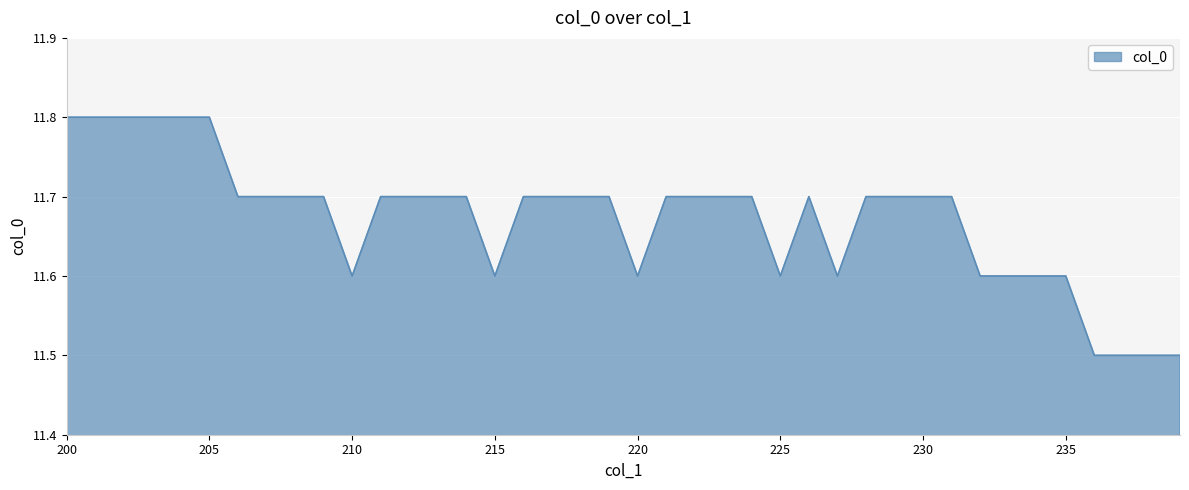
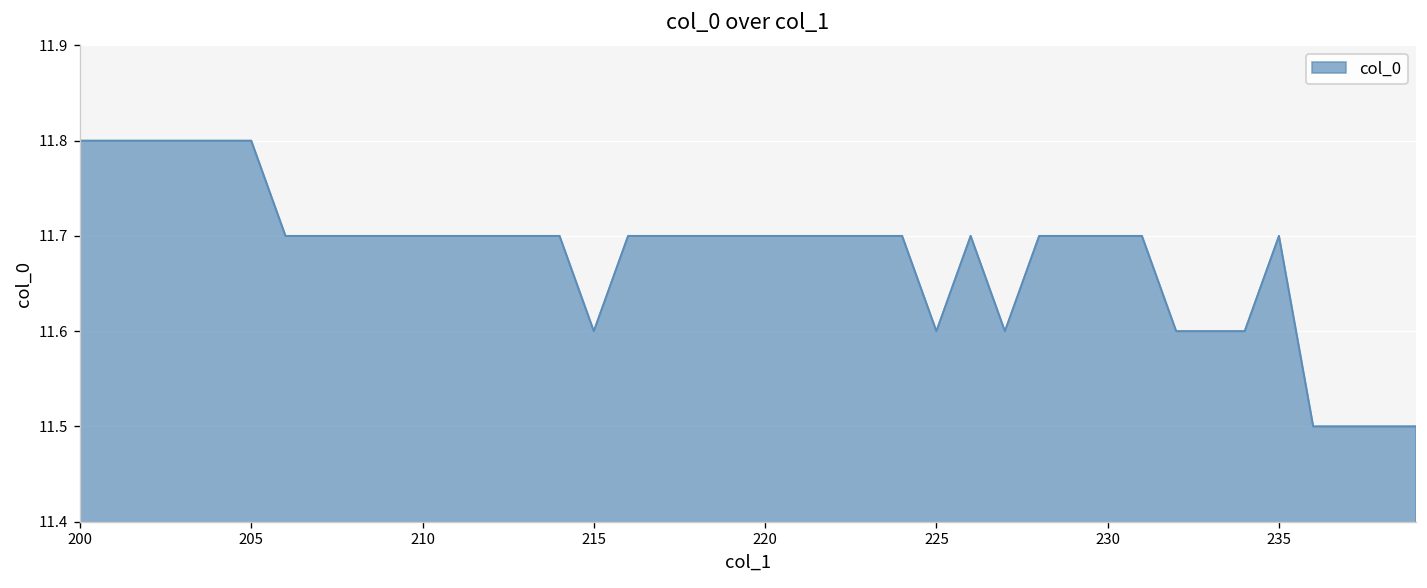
  {
    "200": 11.8,
    "205": 11.8,
-   "210": 11.6,
+   "210": 11.7,
    "215": 11.6,
-   "220": 11.6,
+   "220": 11.7,
    "225": 11.6,
    "230": 11.7,
-   "235": 11.6
+   "235": 11.7
  }
